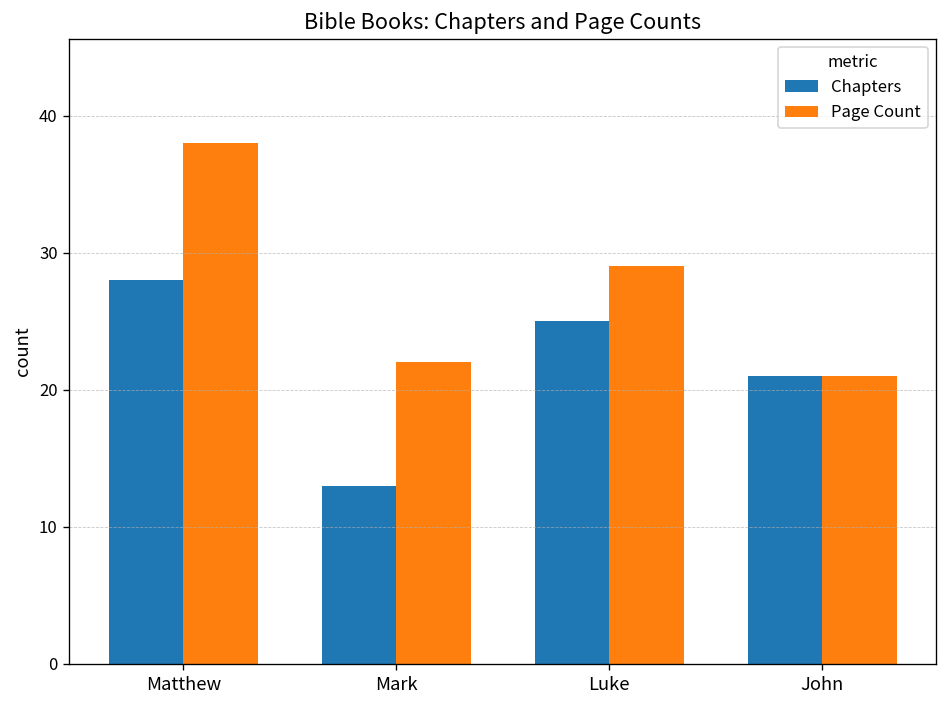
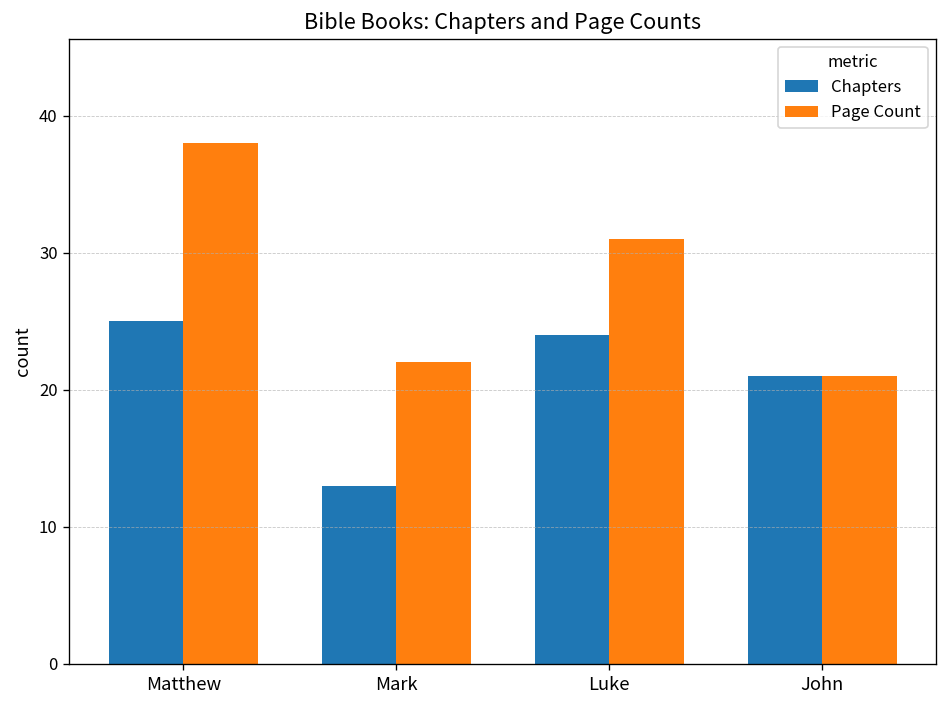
  {
    "Chapters": {
-     "Matthew": 28,
+     "Matthew": 25,
      "Mark": 13,
-     "Luke": 25,
+     "Luke": 24,
      "John": 21
    },
    "Page Count": {
      "Matthew": 38,
      "Mark": 22,
-     "Luke": 29,
+     "Luke": 31,
      "John": 21
    }
  }
